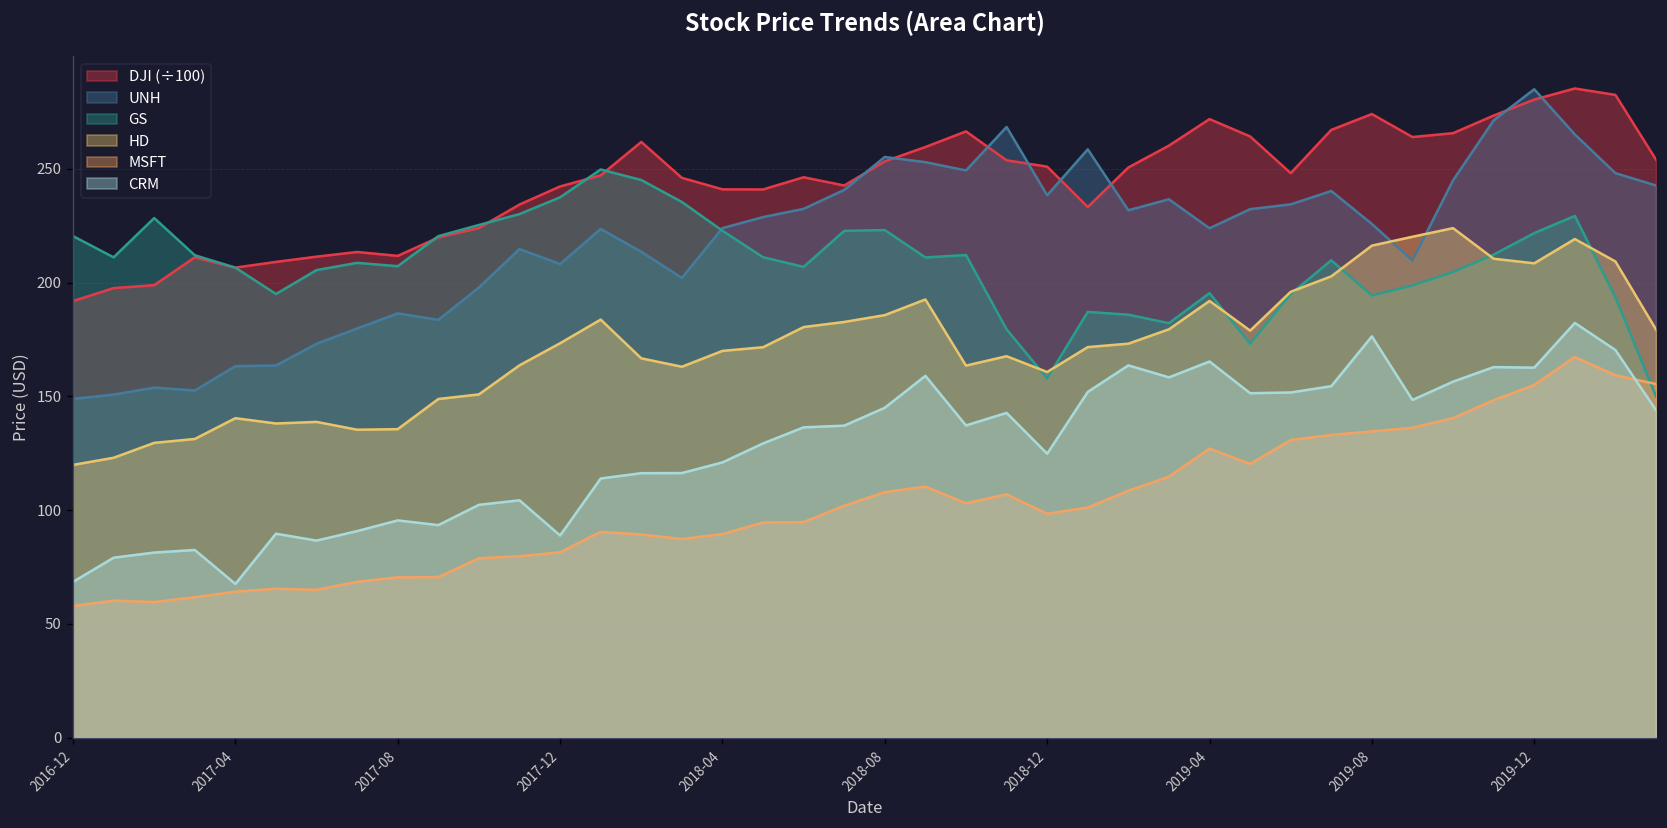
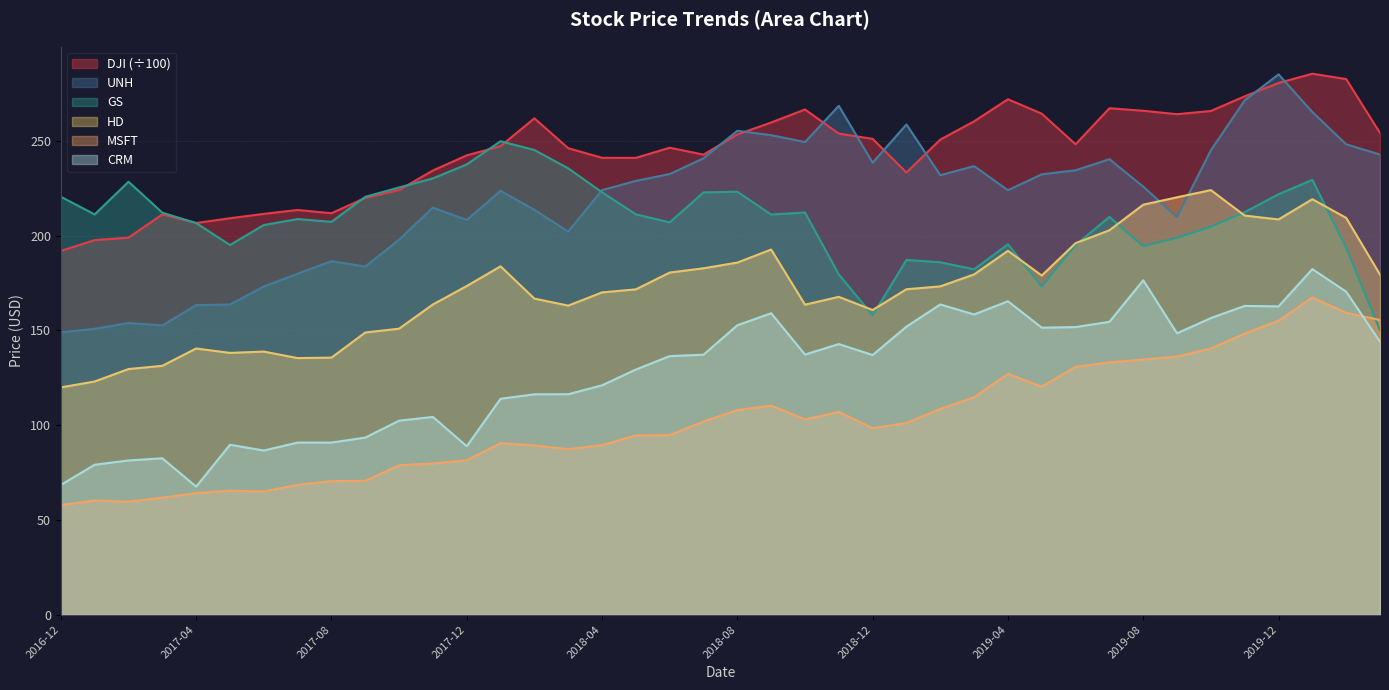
  {
    "DJI (÷100)": {
      "2016-12": 192,
      "2017-08": 212,
      "2017-12": 242,
      "2018-04": 241,
      "2018-08": 253,
      "2018-12": 251,
      "2019-04": 272,
-     "2019-08": 274,
+     "2019-08": 266,
      "2019-12": 281
    },
    "CRM": {
      "2016-12": 68,
      "2017-04": 68,
-     "2017-08": 95,
+     "2017-08": 91,
      "2017-12": 89,
      "2018-04": 121,
-     "2018-08": 145,
-     "2018-12": 125,
+     "2018-08": 153,
+     "2018-12": 137,
      "2019-04": 165,
      "2019-08": 176,
      "2019-12": 163
    }
  }
